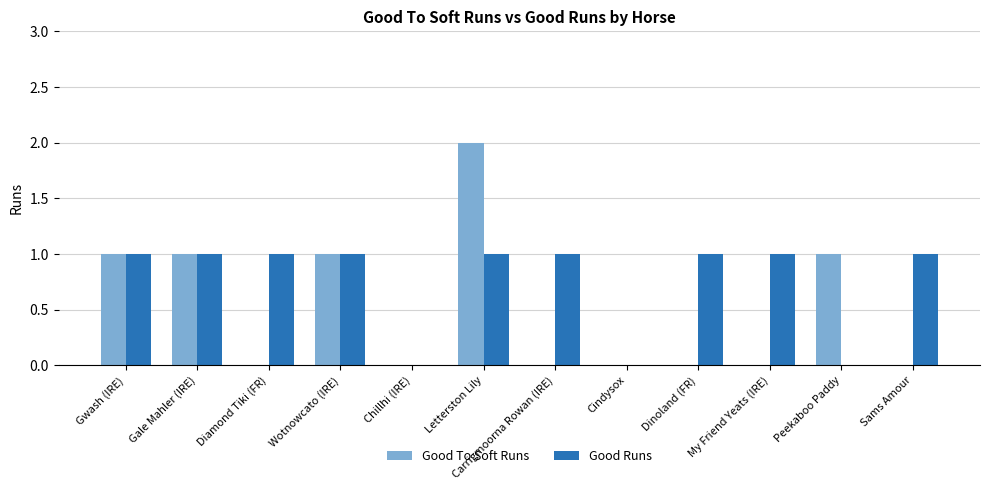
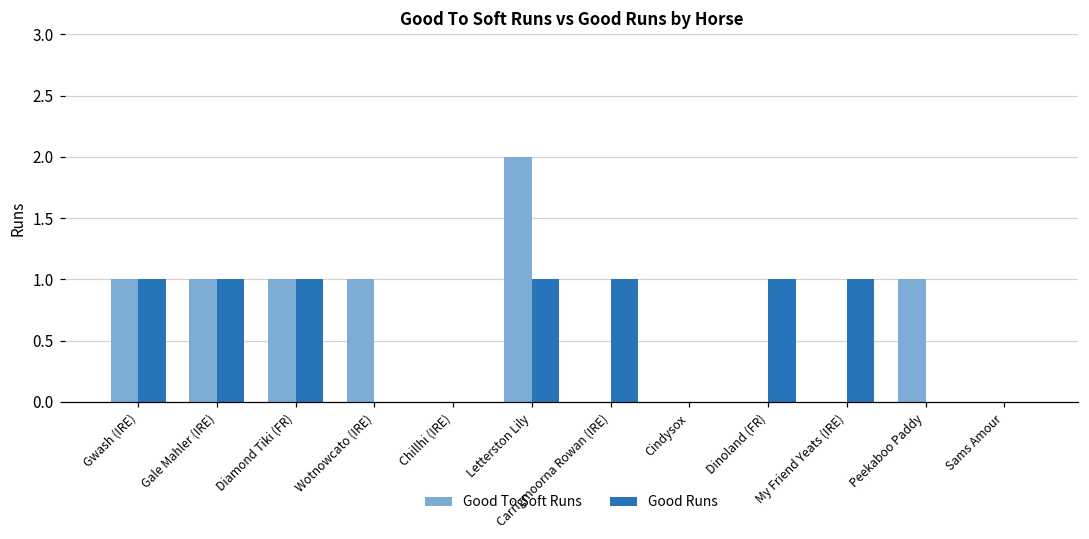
  {
    "Good To Soft Runs": {
      "Gwash (IRE)": 1,
      "Gale Mahler (IRE)": 1,
-     "Diamond Tiki (FR)": 0,
+     "Diamond Tiki (FR)": 1,
      "Wotnowcato (IRE)": 1,
      "Chillhi (IRE)": 0,
      "Letterston Lily": 2,
      "Carrigmoorna Rowan (IRE)": 0,
      "Cindysox": 0,
      "Dinoland (FR)": 0,
      "My Friend Yeats (IRE)": 0,
      "Peekaboo Paddy": 1,
      "Sams Amour": 0
    },
    "Good Runs": {
      "Gwash (IRE)": 1,
      "Gale Mahler (IRE)": 1,
      "Diamond Tiki (FR)": 1,
-     "Wotnowcato (IRE)": 1,
+     "Wotnowcato (IRE)": 0,
      "Chillhi (IRE)": 0,
      "Letterston Lily": 1,
      "Carrigmoorna Rowan (IRE)": 1,
      "Cindysox": 0,
      "Dinoland (FR)": 1,
      "My Friend Yeats (IRE)": 1,
      "Peekaboo Paddy": 0,
-     "Sams Amour": 1
+     "Sams Amour": 0
    }
  }
